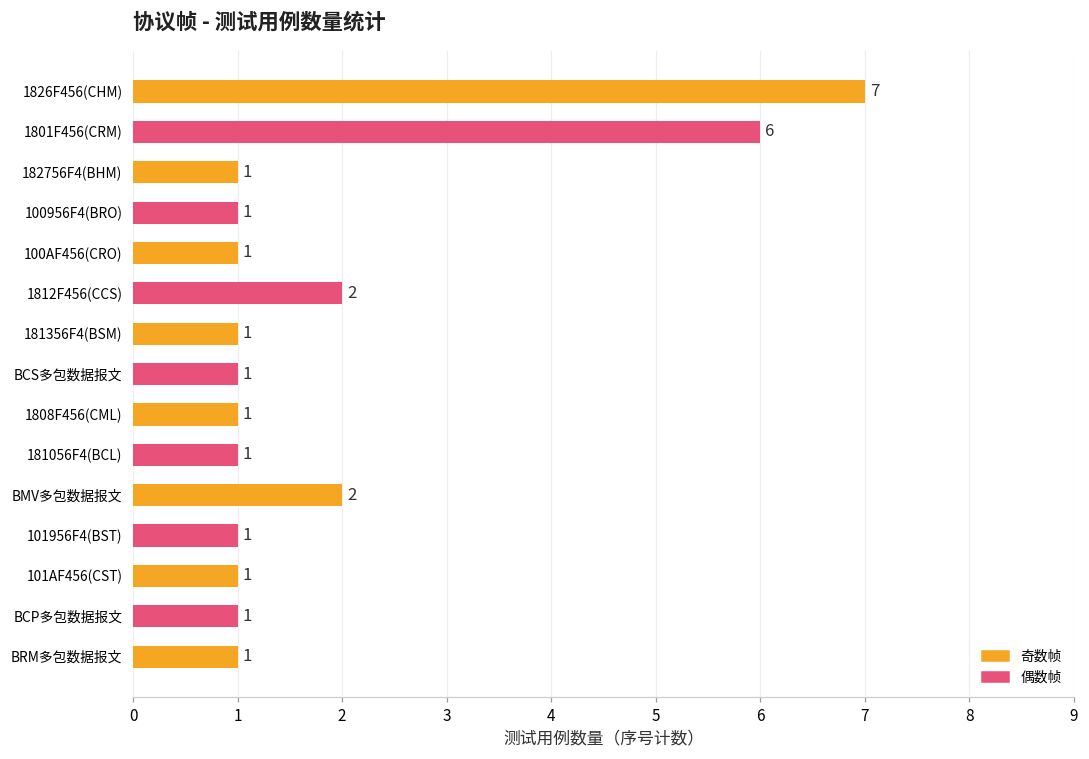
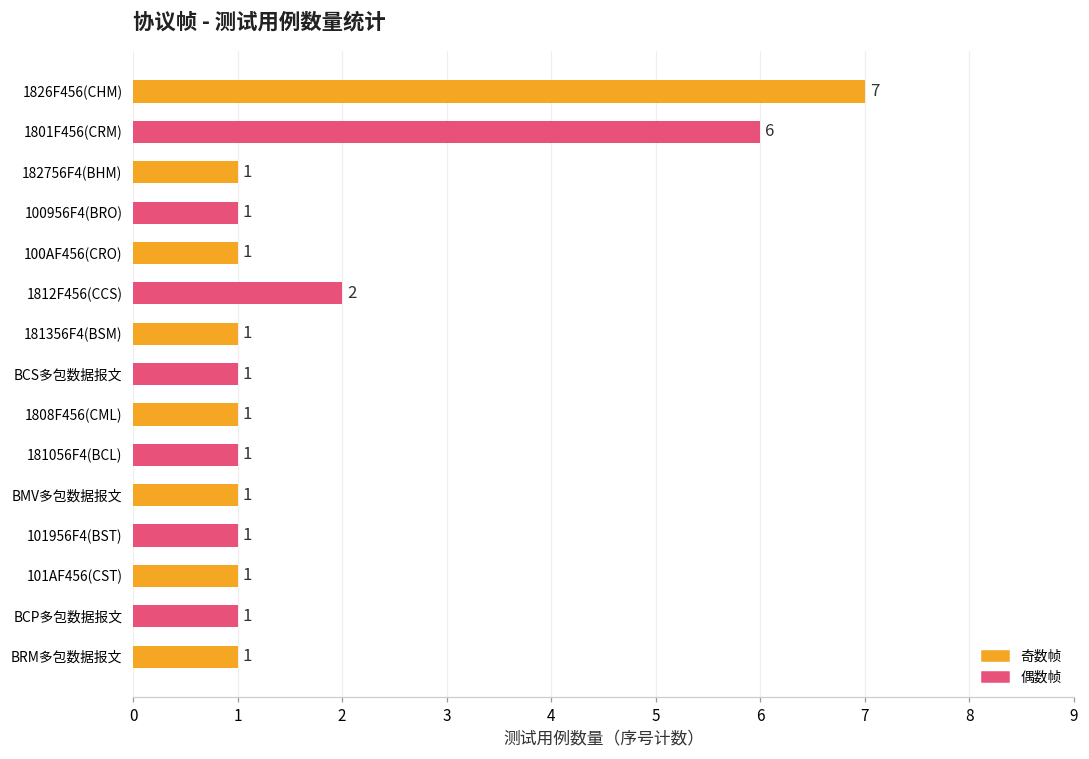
  {
    "1826F456(CHM)": 7,
    "1801F456(CRM)": 6,
    "182756F4(BHM)": 1,
    "100956F4(BRO)": 1,
    "100AF456(CRO)": 1,
    "1812F456(CCS)": 2,
    "181356F4(BSM)": 1,
    "BCS多包数据报文": 1,
    "1808F456(CML)": 1,
    "181056F4(BCL)": 1,
-   "BMV多包数据报文": 2,
+   "BMV多包数据报文": 1,
    "101956F4(BST)": 1,
    "101AF456(CST)": 1,
    "BCP多包数据报文": 1,
    "BRM多包数据报文": 1
  }
